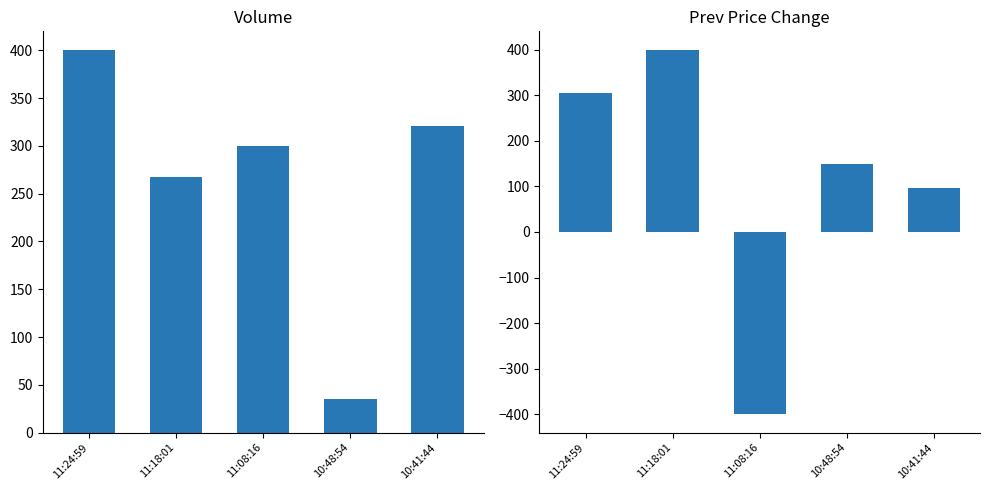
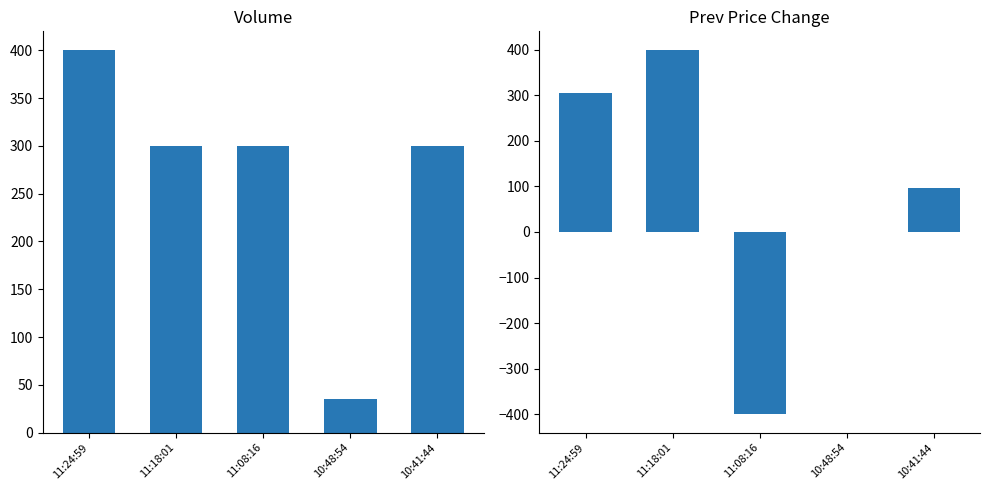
  {
    "Volume": {
      "11:24:59": 400,
-     "11:18:01": 270,
+     "11:18:01": 300,
      "11:08:16": 300,
      "10:48:54": 30,
-     "10:41:44": 320
+     "10:41:44": 300
    },
    "Prev Price Change": {
      "11:24:59": 300,
      "11:18:01": 400,
      "11:08:16": -400,
-     "10:48:54": 150,
+     "10:48:54": 0,
      "10:41:44": 100
    }
  }
